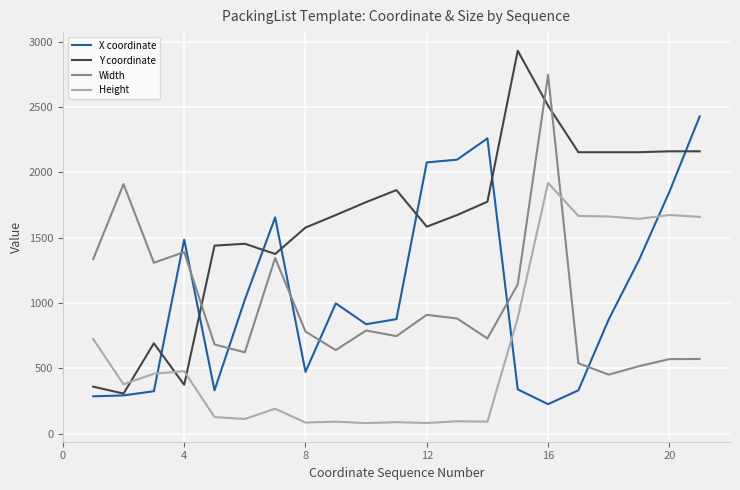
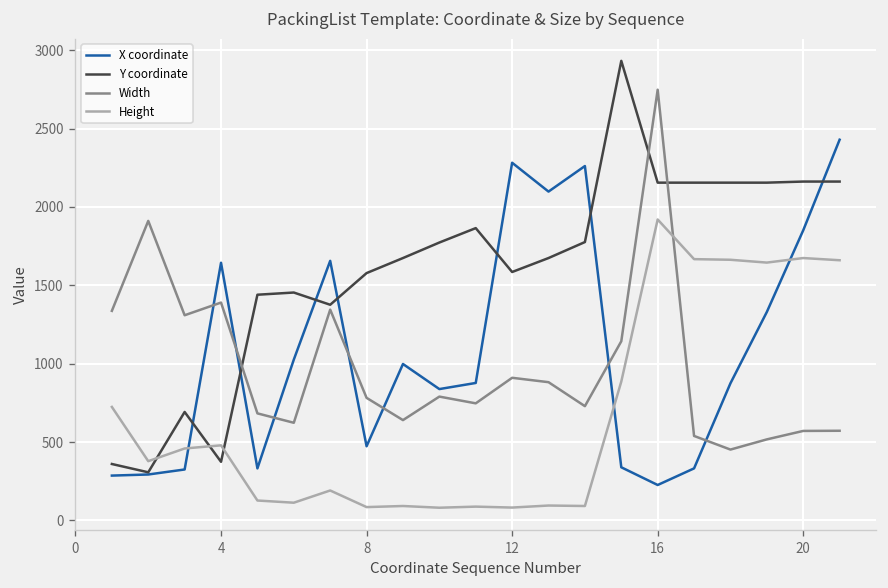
  {
    "X coordinate": {
-     "4": 1490,
+     "4": 1640,
      "8": 470,
-     "12": 2080,
+     "12": 2280,
      "16": 230,
      "20": 1850
    },
    "Y coordinate": {
      "4": 370,
      "8": 1580,
      "12": 1590,
-     "16": 2510,
+     "16": 2160,
      "20": 2160
    }
  }
